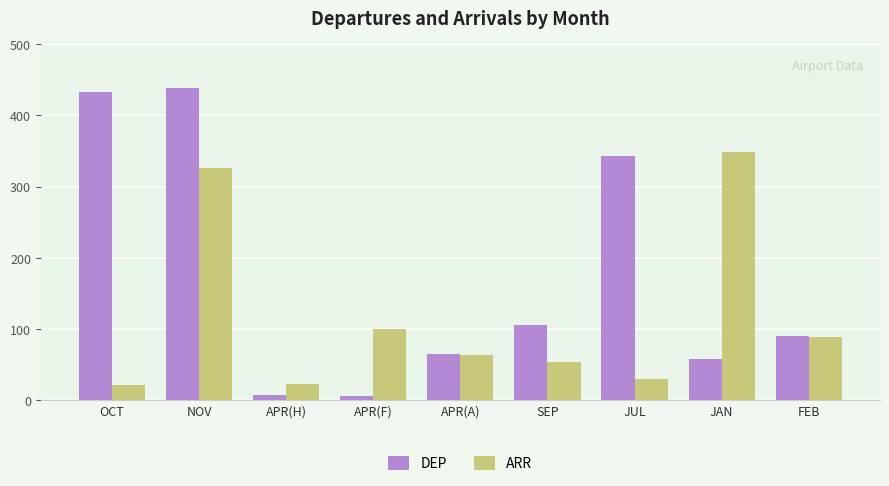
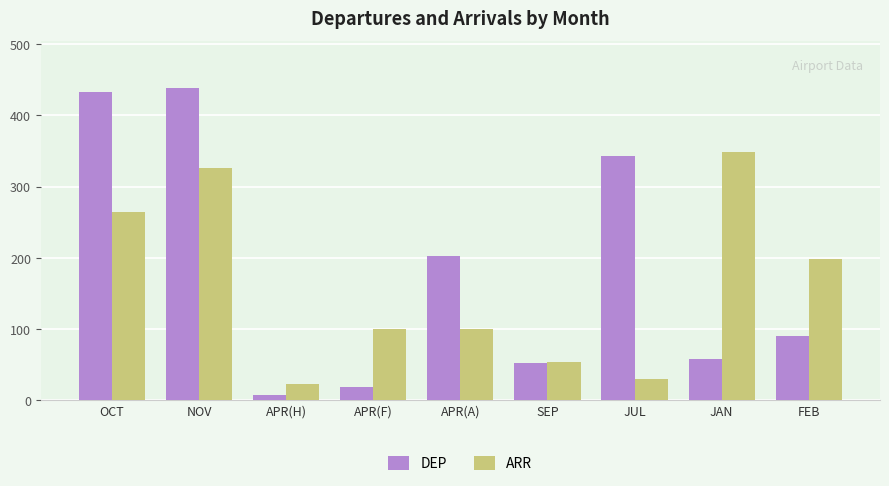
  {
    "DEP": {
      "OCT": 430,
      "NOV": 440,
      "APR(H)": 10,
-     "APR(F)": 10,
-     "APR(A)": 70,
-     "SEP": 110,
+     "APR(F)": 20,
+     "APR(A)": 200,
+     "SEP": 50,
      "JUL": 340,
      "JAN": 60,
      "FEB": 90
    },
    "ARR": {
-     "OCT": 20,
+     "OCT": 260,
      "NOV": 330,
      "APR(H)": 20,
      "APR(F)": 100,
-     "APR(A)": 60,
+     "APR(A)": 100,
      "SEP": 50,
      "JUL": 30,
      "JAN": 350,
-     "FEB": 90
+     "FEB": 200
    }
  }
